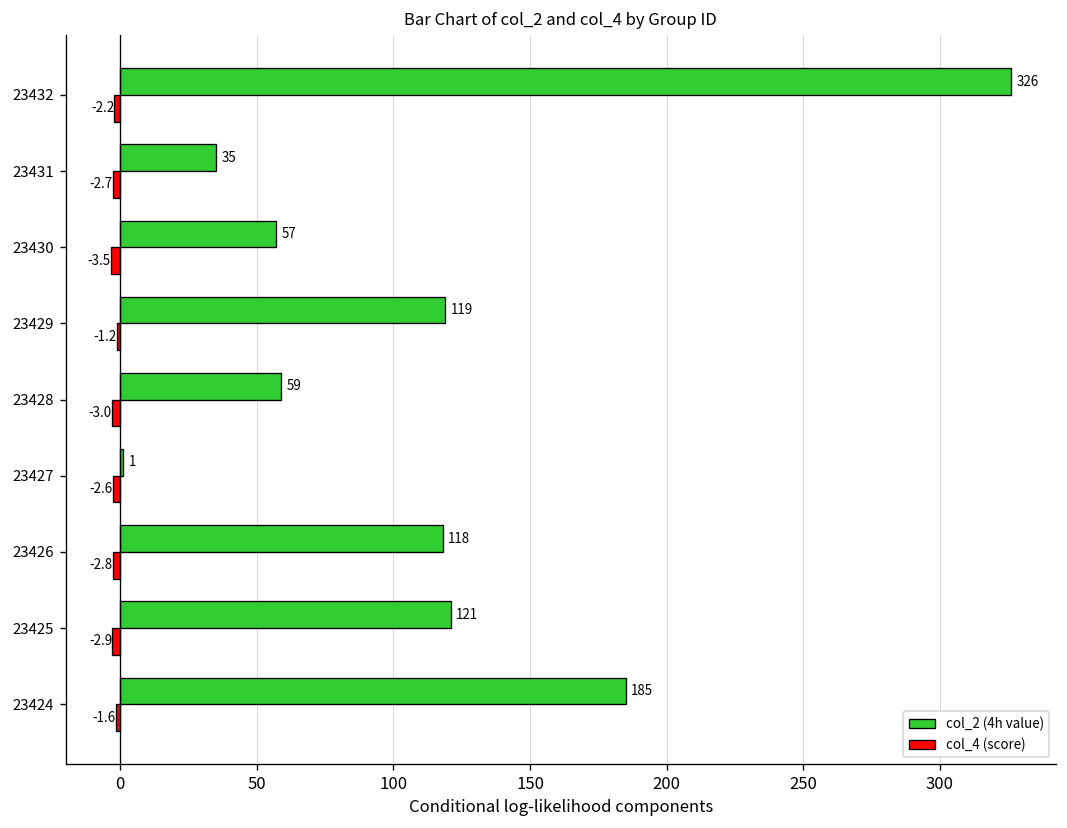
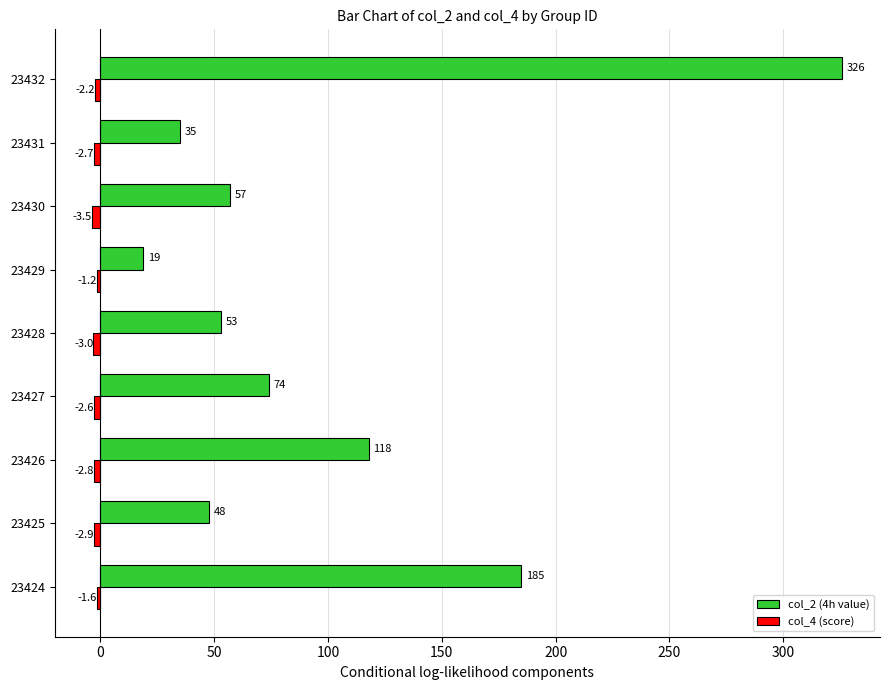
  {
    "col_2 (4h value)": {
      "23432": 326,
      "23431": 35,
      "23430": 57,
-     "23429": 119,
-     "23428": 59,
-     "23427": 1,
+     "23429": 19,
+     "23428": 53,
+     "23427": 74,
      "23426": 118,
-     "23425": 121,
+     "23425": 48,
      "23424": 185
    },
    "col_4 (score)": {
      "23432": -2.2,
      "23431": -2.7,
      "23430": -3.5,
      "23429": -1.2,
      "23428": -3.0,
      "23427": -2.6,
      "23426": -2.8,
      "23425": -2.9,
      "23424": -1.6
    }
  }
